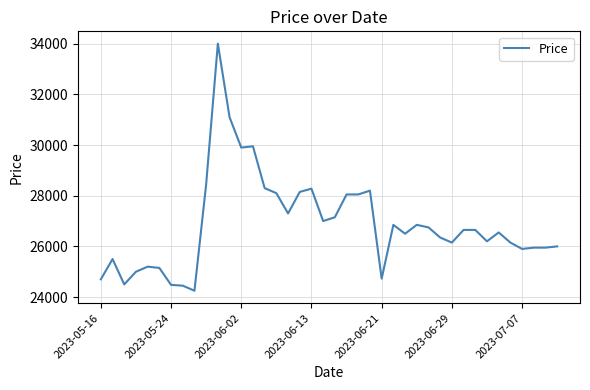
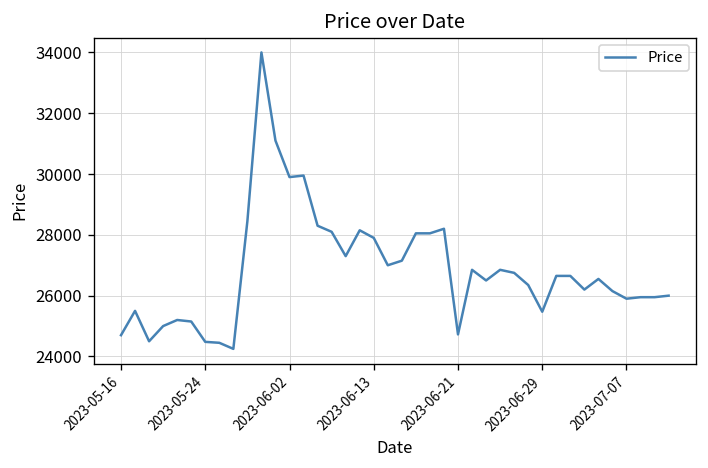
  {
    "2023-05-16": 24700,
    "2023-05-24": 24500,
    "2023-06-02": 29900,
-   "2023-06-13": 28300,
+   "2023-06-13": 27900,
    "2023-06-21": 24700,
-   "2023-06-29": 26200,
+   "2023-06-29": 25500,
    "2023-07-07": 25900
  }
